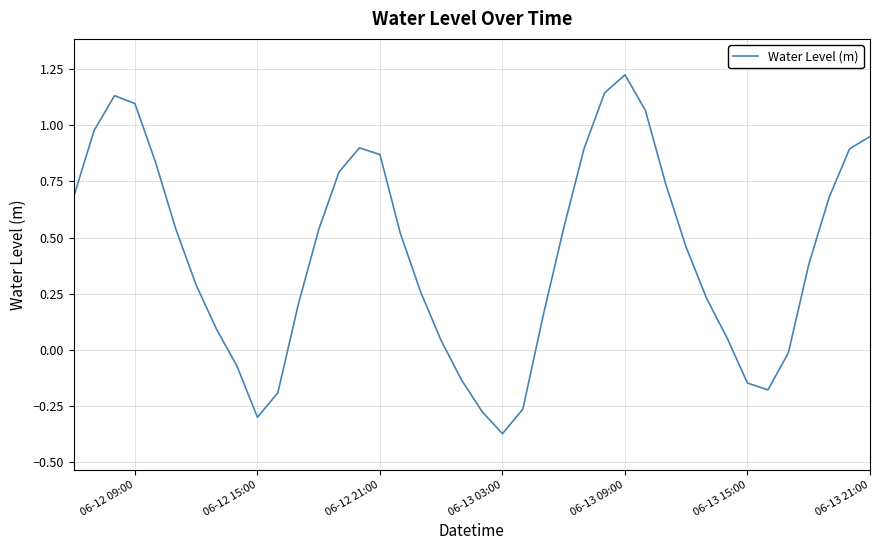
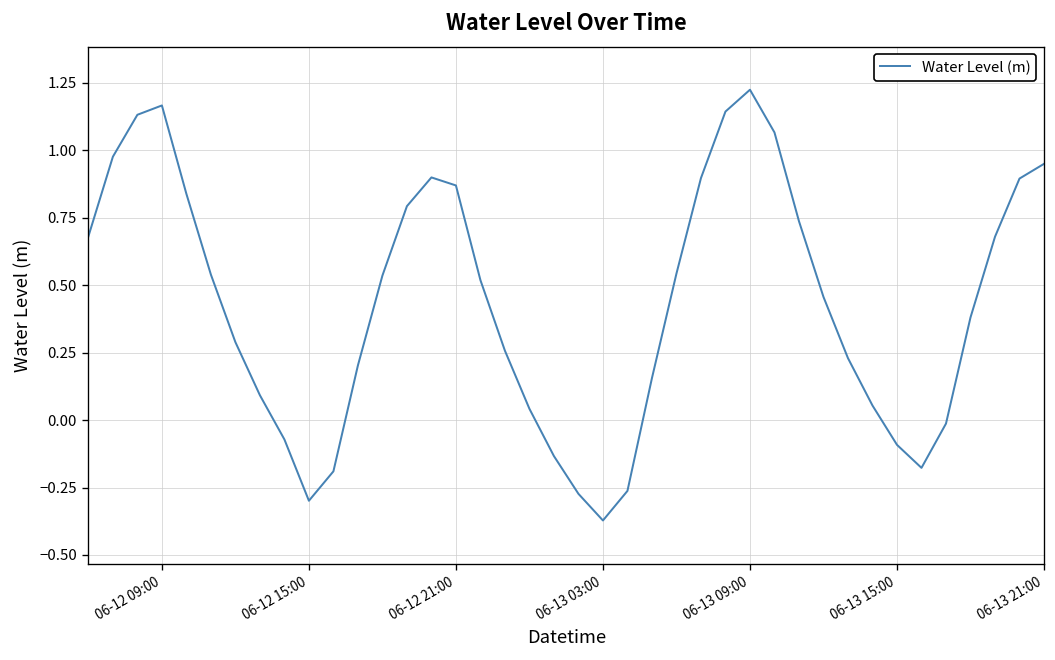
  {
-   "06-12 09:00": 1.10,
+   "06-12 09:00": 1.17,
    "06-12 15:00": -0.30,
    "06-12 21:00": 0.87,
    "06-13 03:00": -0.37,
    "06-13 09:00": 1.22,
-   "06-13 15:00": -0.15,
+   "06-13 15:00": -0.09,
    "06-13 21:00": 0.95
  }
